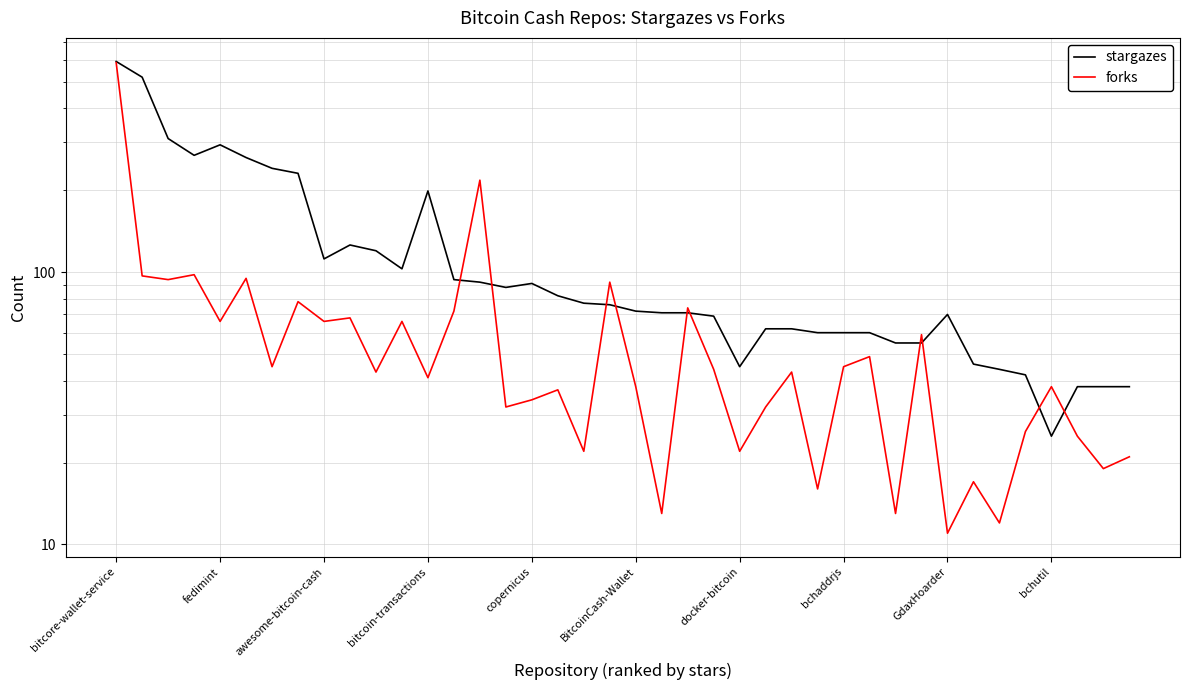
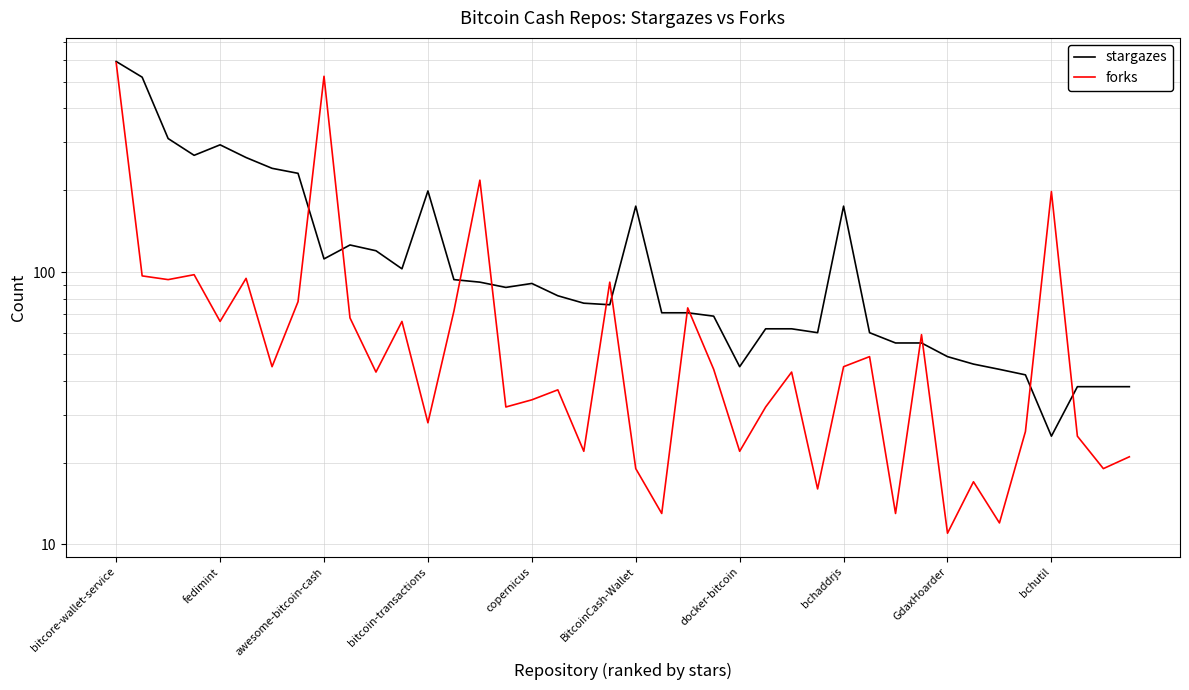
  {
    "stargazes": {
      "fedimint": 290,
      "awesome-bitcoin-cash": 112,
      "bitcoin-transactions": 200,
      "copernicus": 91,
-     "BitcoinCash-Wallet": 72,
+     "BitcoinCash-Wallet": 180,
      "docker-bitcoin": 45,
-     "bchaddrjs": 60,
-     "GdaxHoarder": 70,
+     "bchaddrjs": 180,
+     "GdaxHoarder": 49,
      "bchutil": 25
    },
    "forks": {
      "fedimint": 66,
-     "awesome-bitcoin-cash": 66,
-     "bitcoin-transactions": 41,
+     "awesome-bitcoin-cash": 530,
+     "bitcoin-transactions": 28,
      "copernicus": 34,
-     "BitcoinCash-Wallet": 38,
+     "BitcoinCash-Wallet": 19,
      "docker-bitcoin": 22,
      "bchaddrjs": 45,
      "GdaxHoarder": 11,
-     "bchutil": 38
+     "bchutil": 200
    }
  }
